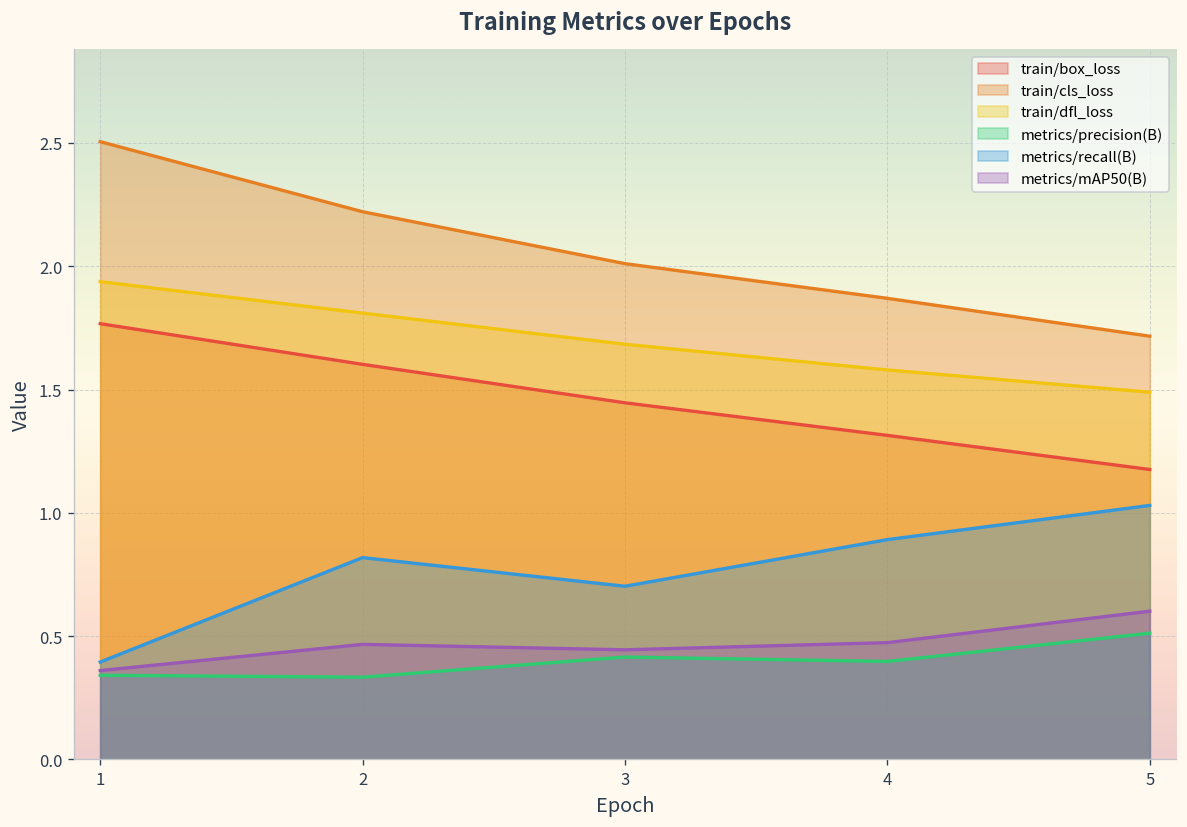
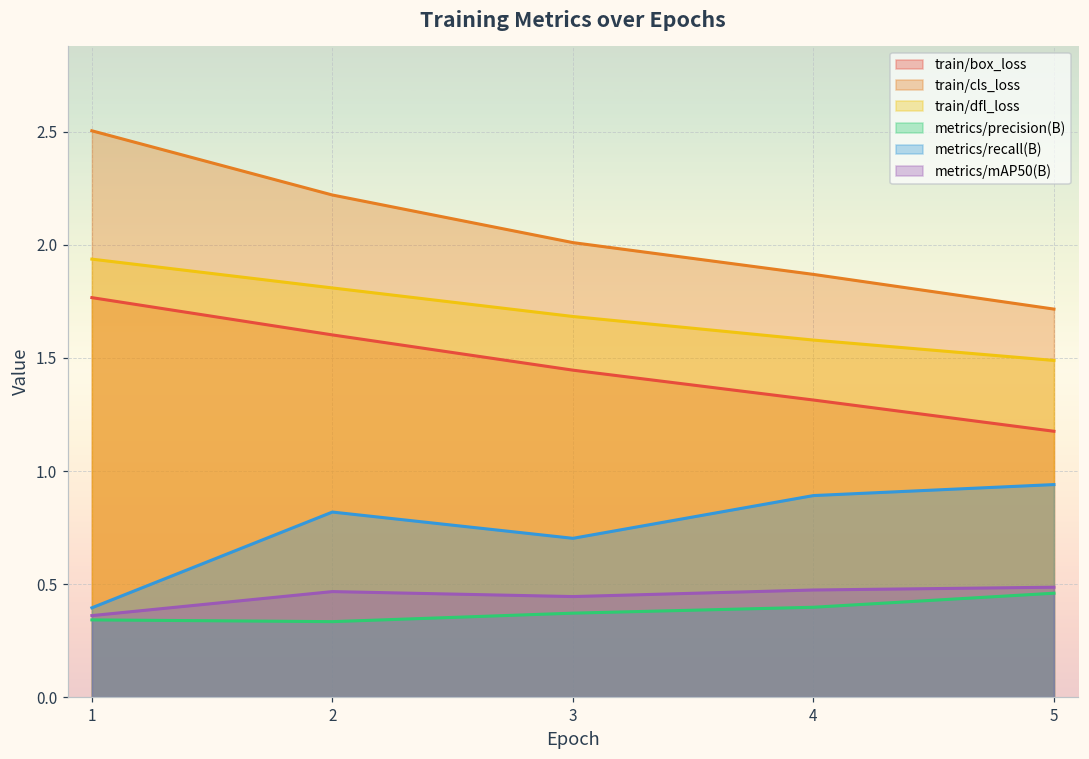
  {
    "metrics/precision(B)": {
      "1": 0.34,
      "2": 0.33,
-     "3": 0.42,
+     "3": 0.37,
      "4": 0.40,
-     "5": 0.51
+     "5": 0.46
    },
    "metrics/recall(B)": {
      "1": 0.40,
      "2": 0.82,
      "3": 0.70,
      "4": 0.89,
-     "5": 1.03
+     "5": 0.94
    },
    "metrics/mAP50(B)": {
      "1": 0.36,
      "2": 0.47,
      "3": 0.44,
      "4": 0.47,
-     "5": 0.60
+     "5": 0.49
    }
  }
